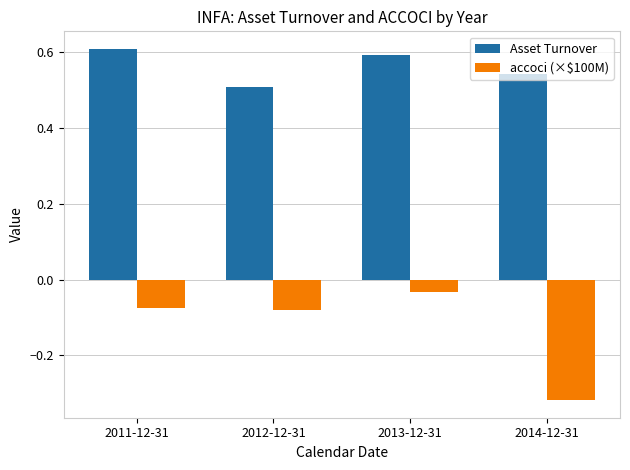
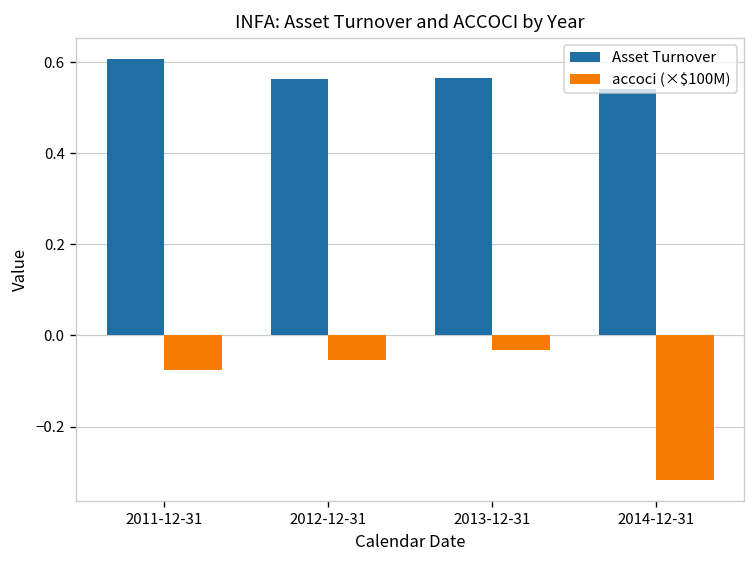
  {
    "Asset Turnover": {
      "2011-12-31": 0.61,
-     "2012-12-31": 0.51,
-     "2013-12-31": 0.59
+     "2012-12-31": 0.56,
+     "2013-12-31": 0.57
    },
    "accoci (×$100M)": {
      "2011-12-31": -0.08,
-     "2012-12-31": -0.08,
+     "2012-12-31": -0.05,
      "2013-12-31": -0.03,
      "2014-12-31": -0.32
    }
  }
